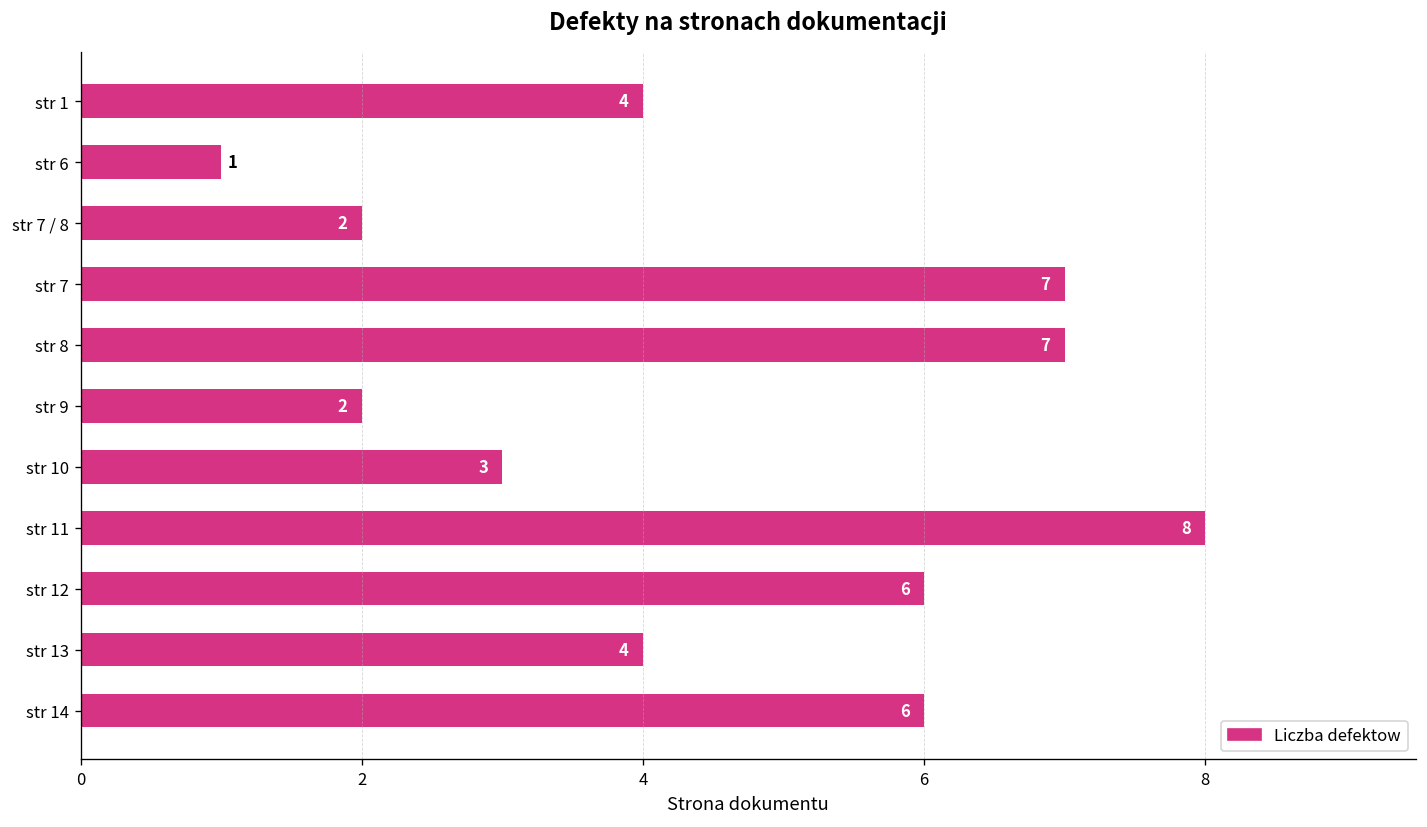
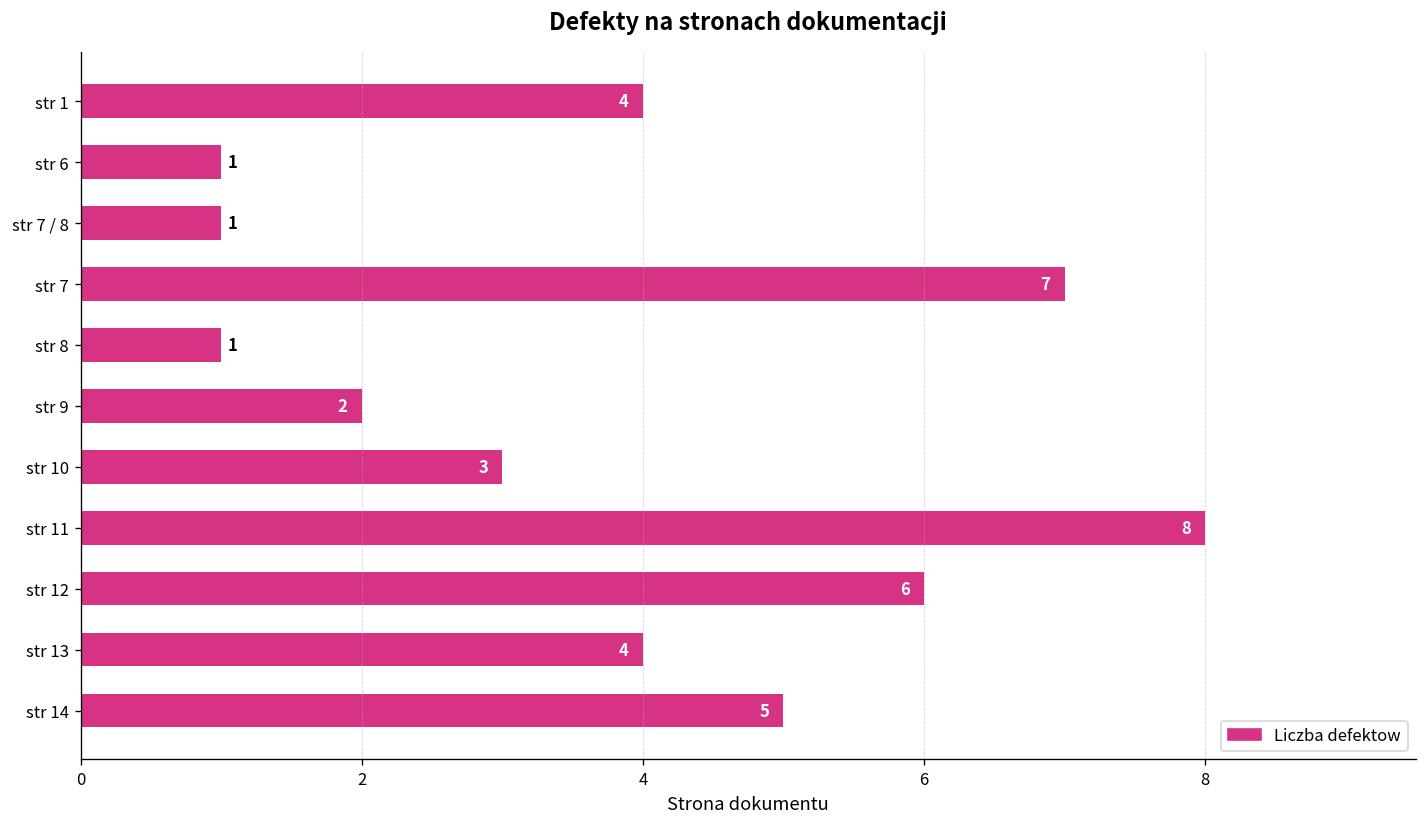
  {
    "str 1": 4,
    "str 6": 1,
-   "str 7 / 8": 2,
+   "str 7 / 8": 1,
    "str 7": 7,
-   "str 8": 7,
+   "str 8": 1,
    "str 9": 2,
    "str 10": 3,
    "str 11": 8,
    "str 12": 6,
    "str 13": 4,
-   "str 14": 6
+   "str 14": 5
  }
